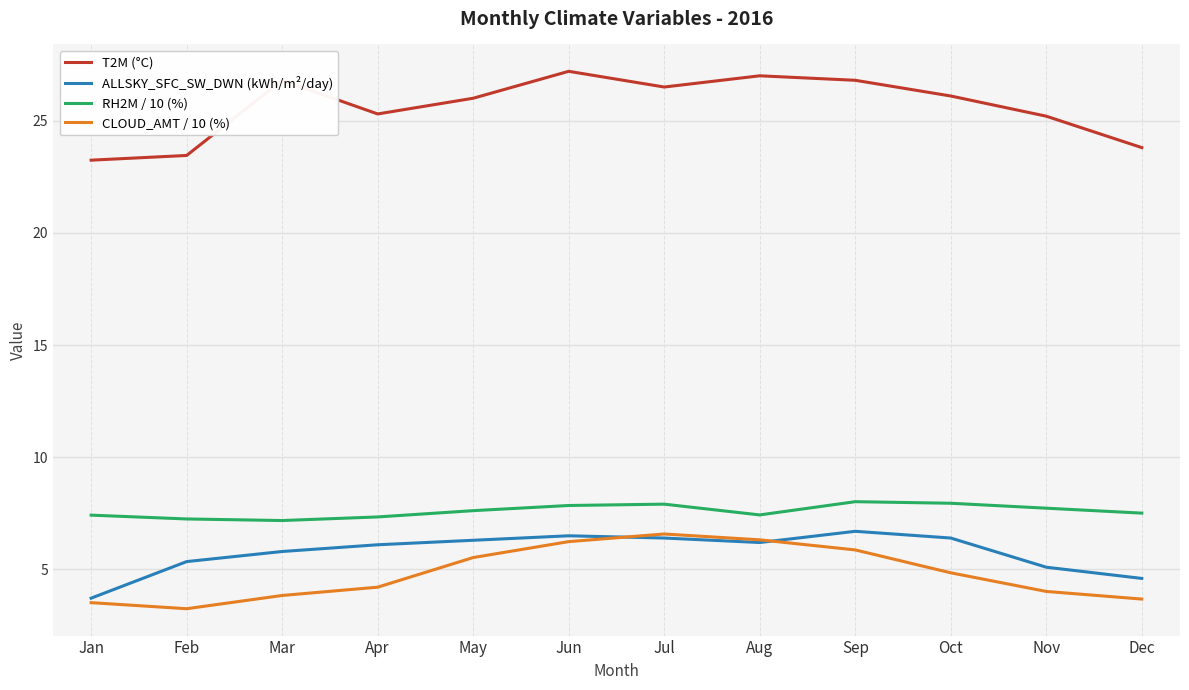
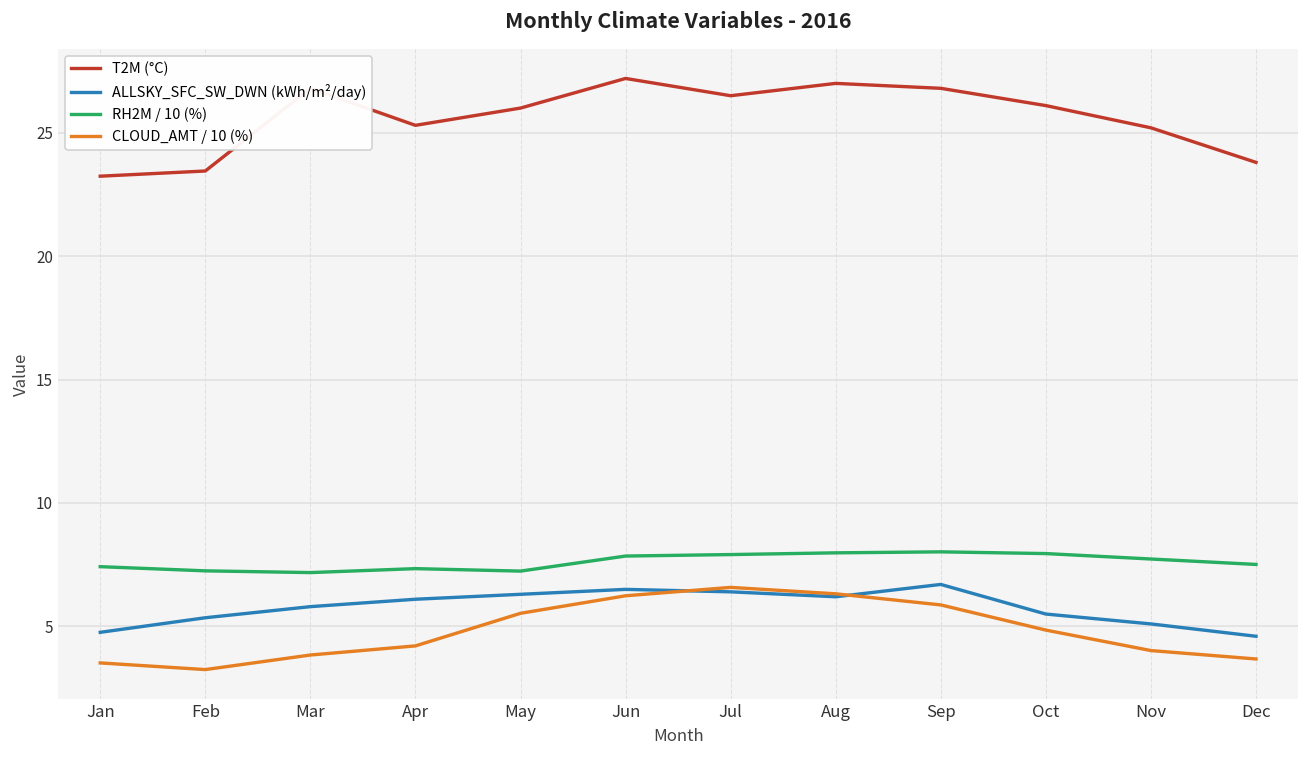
  {
    "T2M (°C)": {
      "Jan": 23.2,
      "Feb": 23.5,
      "Apr": 25.3,
      "May": 26.0,
      "Jun": 27.2,
      "Jul": 26.5,
      "Aug": 27.0,
      "Sep": 26.8,
      "Oct": 26.1,
      "Nov": 25.2,
      "Dec": 23.8
    },
    "ALLSKY_SFC_SW_DWN (kWh/m²/day)": {
-     "Jan": 3.7,
+     "Jan": 4.8,
      "Feb": 5.4,
      "Mar": 5.8,
      "Apr": 6.1,
      "May": 6.3,
      "Jun": 6.5,
      "Jul": 6.4,
      "Aug": 6.2,
      "Sep": 6.7,
-     "Oct": 6.4,
+     "Oct": 5.5,
      "Nov": 5.1,
      "Dec": 4.6
    },
    "RH2M / 10 (%)": {
      "Jan": 7.4,
      "Feb": 7.3,
      "Mar": 7.2,
      "Apr": 7.3,
-     "May": 7.6,
+     "May": 7.2,
      "Jun": 7.9,
      "Jul": 7.9,
-     "Aug": 7.4,
+     "Aug": 8.0,
      "Sep": 8.0,
      "Oct": 8.0,
      "Nov": 7.7,
      "Dec": 7.5
    },
    "CLOUD_AMT / 10 (%)": {
      "Jan": 3.5,
      "Feb": 3.3,
      "Mar": 3.8,
      "Apr": 4.2,
      "May": 5.5,
      "Jun": 6.2,
      "Jul": 6.6,
      "Aug": 6.3,
      "Sep": 5.9,
      "Oct": 4.9,
      "Nov": 4.0,
      "Dec": 3.7
    }
  }
